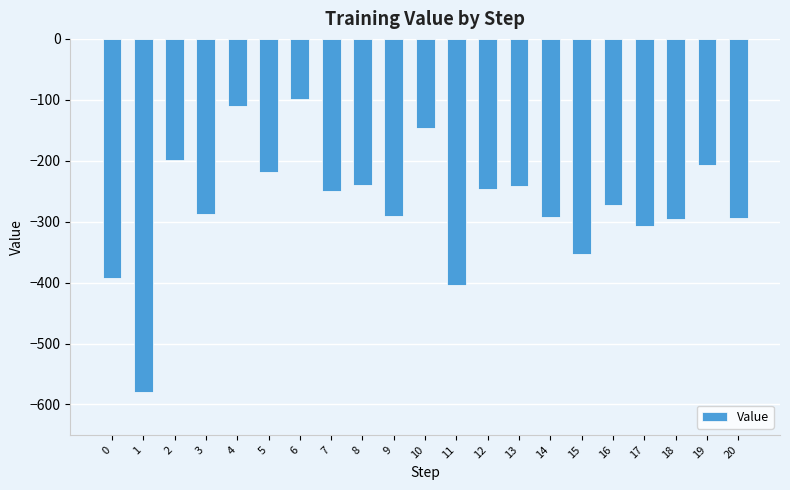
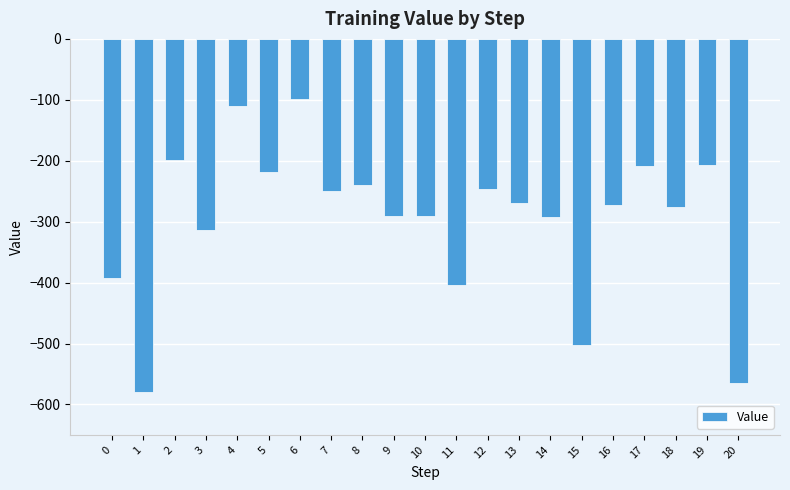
  {
    "0": -390,
    "1": -580,
    "2": -200,
-   "3": -290,
+   "3": -310,
    "4": -110,
    "5": -220,
    "6": -100,
    "7": -250,
    "8": -240,
    "9": -290,
-   "10": -150,
+   "10": -290,
    "11": -400,
    "12": -250,
-   "13": -240,
+   "13": -270,
    "14": -290,
-   "15": -350,
+   "15": -500,
    "16": -270,
-   "17": -310,
-   "18": -290,
+   "17": -210,
+   "18": -280,
    "19": -210,
-   "20": -290
+   "20": -560
  }
